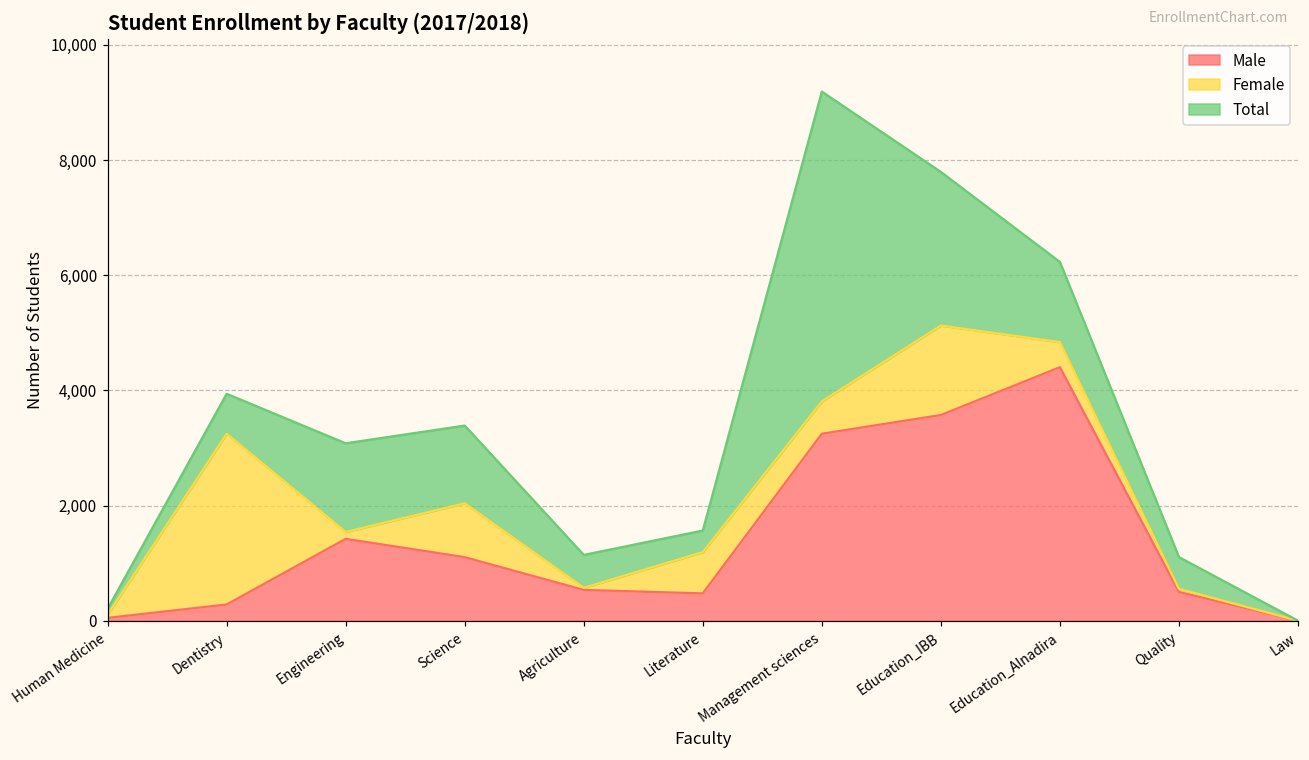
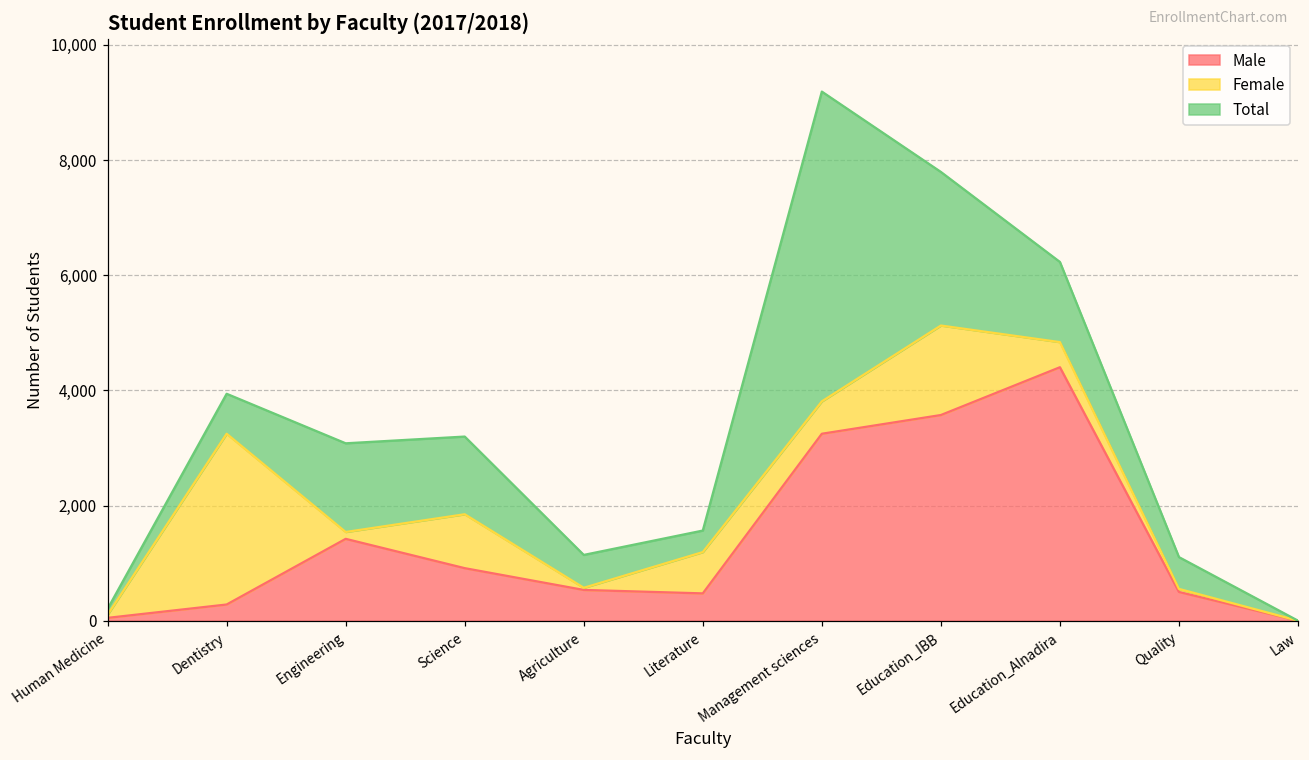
  {
    "Male": {
      "Human Medicine": "0",
      "Dentistry": "300",
      "Engineering": "1,400",
-     "Science": "1,100",
+     "Science": "900",
      "Literature": "500",
      "Management sciences": "3,200",
      "Education_IBB": "3,600",
      "Education_Alnadira": "4,400",
      "Quality": "500"
    },
    "Female": {
      "Human Medicine": "100",
      "Dentistry": "3,000",
      "Engineering": "100",
      "Science": "900",
      "Literature": "700",
      "Management sciences": "600",
      "Education_IBB": "1,600",
      "Education_Alnadira": "400",
      "Quality": "100"
    },
    "Total": {
      "Human Medicine": "100",
      "Dentistry": "700",
      "Engineering": "1,500",
      "Science": "1,300",
      "Agriculture": "600",
      "Literature": "400",
      "Management sciences": "5,400",
      "Education_IBB": "2,700",
      "Education_Alnadira": "1,400",
      "Quality": "600"
    }
  }
